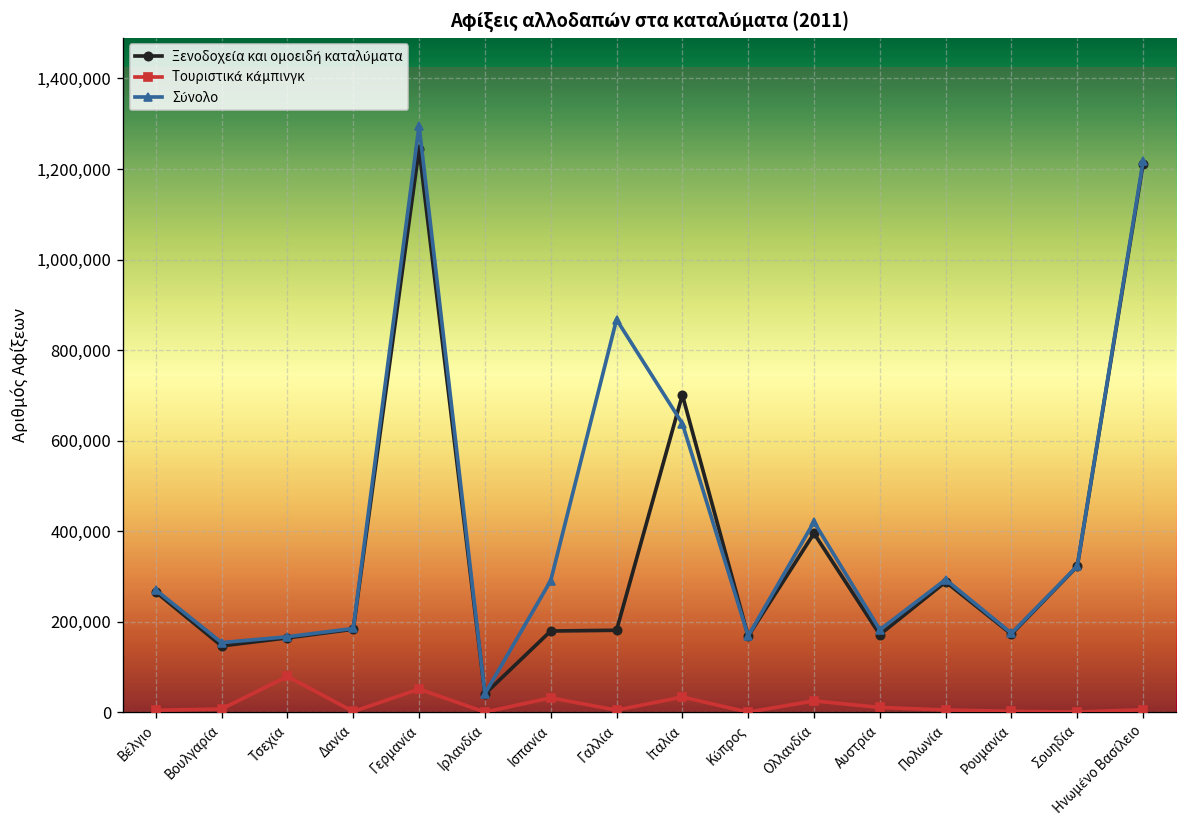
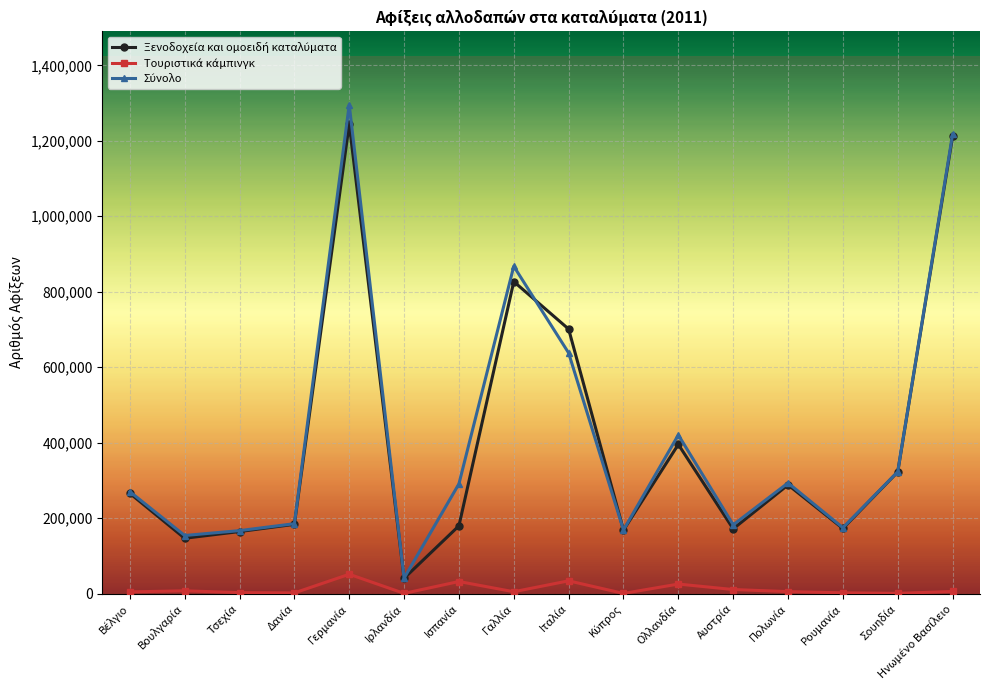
  {
    "Ξενοδοχεία και ομοειδή καταλύματα": {
      "Βουλγαρία": "150,000",
      "Γερμανία": "1,240,000",
      "Ισπανία": "180,000",
-     "Γαλλία": "180,000",
+     "Γαλλία": "830,000",
      "Ιταλία": "700,000",
      "Ολλανδία": "400,000",
      "Αυστρία": "170,000"
    },
    "Τουριστικά κάμπινγκ": {
      "Βέλγιο": "0",
      "Βουλγαρία": "10,000",
-     "Τσεχία": "80,000",
+     "Τσεχία": "0",
      "Δανία": "0",
      "Γερμανία": "50,000",
      "Ιρλανδία": "0",
      "Ισπανία": "30,000",
      "Γαλλία": "0",
      "Ιταλία": "30,000",
      "Κύπρος": "0",
      "Ολλανδία": "30,000",
      "Αυστρία": "10,000",
      "Πολωνία": "10,000",
      "Ρουμανία": "0",
      "Σουηδία": "0",
      "Ηνωμένο Βασίλειο": "10,000"
    },
    "Σύνολο": {
      "Βουλγαρία": "150,000",
      "Γερμανία": "1,300,000",
      "Ισπανία": "290,000",
      "Γαλλία": "870,000",
      "Ιταλία": "640,000",
      "Ολλανδία": "420,000",
      "Αυστρία": "180,000"
    }
  }
